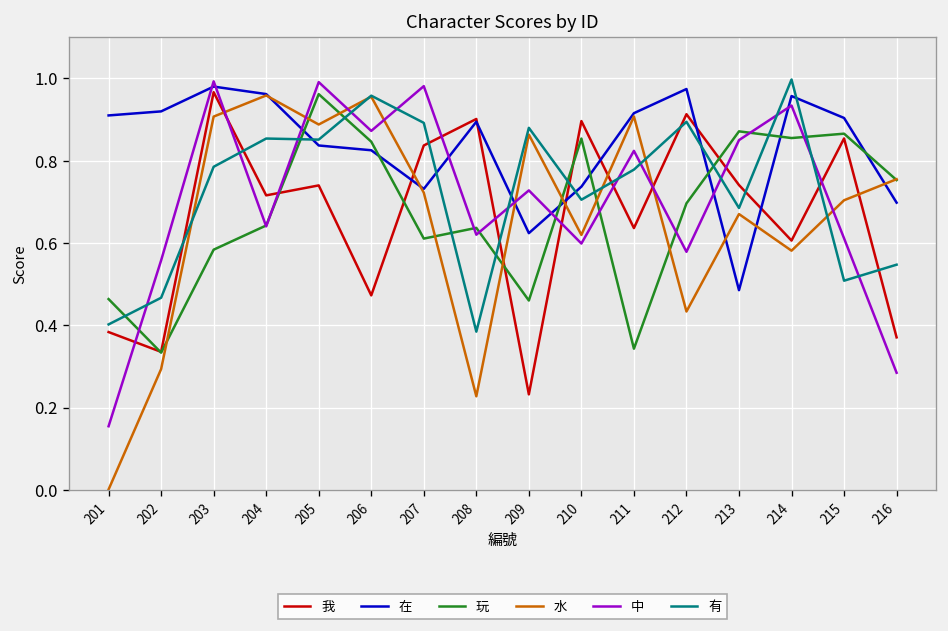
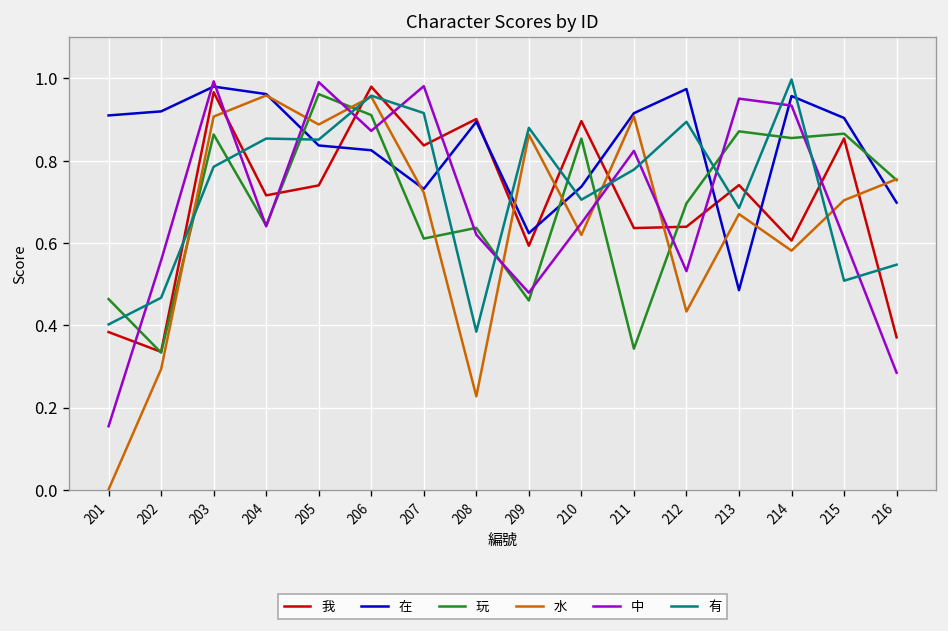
  {
    "我": {
      "201": 0.38,
      "203": 0.97,
      "204": 0.72,
      "205": 0.74,
-     "206": 0.47,
+     "206": 0.98,
      "207": 0.84,
-     "209": 0.23,
+     "209": 0.59,
      "210": 0.90,
      "211": 0.64,
-     "212": 0.91,
+     "212": 0.64,
      "213": 0.74,
      "214": 0.61,
      "215": 0.85,
      "216": 0.37
    },
    "在": {
      "201": 0.91,
      "202": 0.92,
      "203": 0.98,
      "205": 0.84,
      "206": 0.83,
      "207": 0.73,
      "209": 0.62,
      "210": 0.74,
      "211": 0.92,
      "212": 0.97,
      "213": 0.49,
      "214": 0.96,
      "215": 0.90,
      "216": 0.70
    },
    "玩": {
      "201": 0.46,
-     "203": 0.58,
+     "203": 0.86,
      "205": 0.96,
-     "206": 0.85,
+     "206": 0.91,
      "207": 0.61,
      "208": 0.64,
      "209": 0.46,
      "210": 0.85,
      "211": 0.34,
      "212": 0.70,
      "213": 0.87,
      "214": 0.86,
      "215": 0.87
    },
    "水": {
      "201": 0.00,
      "202": 0.29,
      "203": 0.91,
      "205": 0.89,
      "207": 0.72,
      "208": 0.23,
      "209": 0.86,
      "210": 0.62,
      "211": 0.91,
      "212": 0.43,
      "213": 0.67,
      "214": 0.58,
      "215": 0.70
    },
    "中": {
      "201": 0.15,
      "202": 0.56,
      "203": 0.99,
      "205": 0.99,
      "206": 0.87,
      "207": 0.98,
      "208": 0.62,
-     "209": 0.73,
-     "210": 0.60,
+     "209": 0.48,
+     "210": 0.65,
      "211": 0.82,
-     "212": 0.58,
-     "213": 0.85,
+     "212": 0.53,
+     "213": 0.95,
      "214": 0.93,
      "215": 0.61,
      "216": 0.28
    },
    "有": {
      "201": 0.40,
      "202": 0.47,
      "203": 0.79,
      "204": 0.85,
      "205": 0.85,
-     "207": 0.89,
+     "207": 0.92,
      "208": 0.38,
      "209": 0.88,
      "210": 0.71,
      "211": 0.78,
      "212": 0.89,
      "213": 0.69,
      "214": 1.00,
      "215": 0.51,
      "216": 0.55
    }
  }
